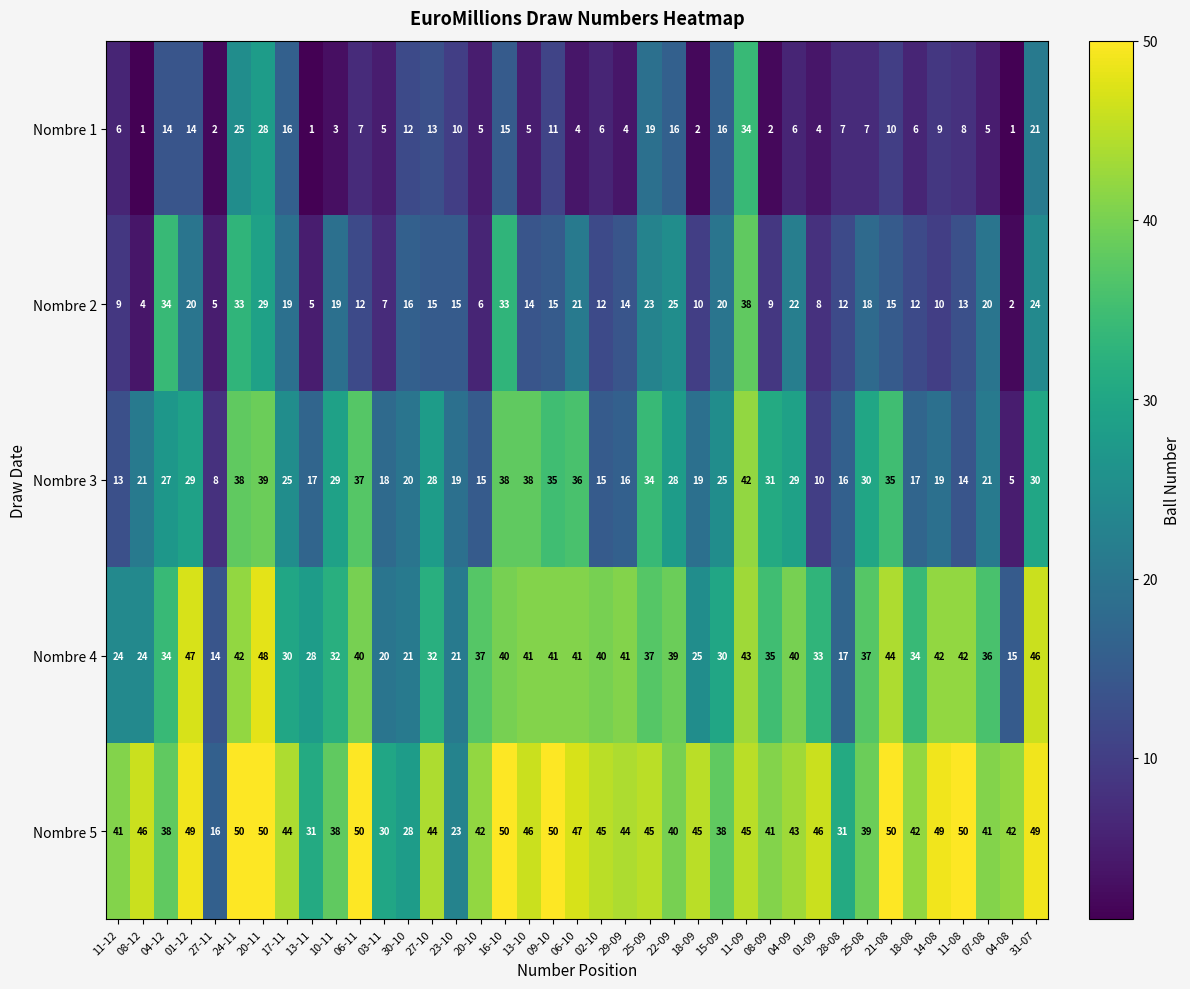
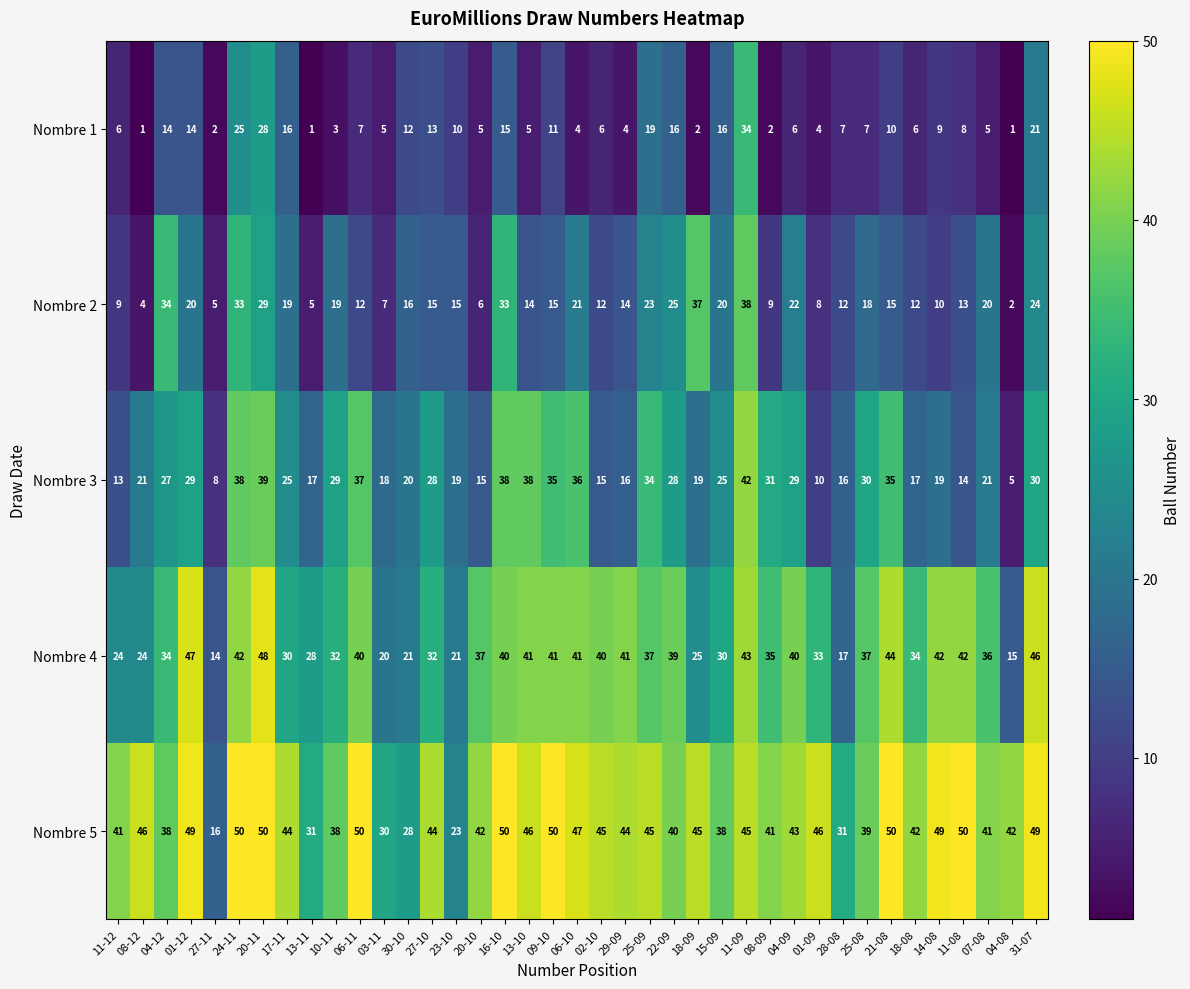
  {
    "Nombre 1": {
      "11-12": 6,
      "08-12": 1,
      "04-12": 14,
      "01-12": 14,
      "27-11": 2,
      "24-11": 25,
      "20-11": 28,
      "17-11": 16,
      "13-11": 1,
      "10-11": 3,
      "06-11": 7,
      "03-11": 5,
      "30-10": 12,
      "27-10": 13,
      "23-10": 10,
      "20-10": 5,
      "16-10": 15,
      "13-10": 5,
      "09-10": 11,
      "06-10": 4,
      "02-10": 6,
      "29-09": 4,
      "25-09": 19,
      "22-09": 16,
      "18-09": 2,
      "15-09": 16,
      "11-09": 34,
      "08-09": 2,
      "04-09": 6,
      "01-09": 4,
      "28-08": 7,
      "25-08": 7,
      "21-08": 10,
      "18-08": 6,
      "14-08": 9,
      "11-08": 8,
      "07-08": 5,
      "04-08": 1,
      "31-07": 21
    },
    "Nombre 2": {
      "11-12": 9,
      "08-12": 4,
      "04-12": 34,
      "01-12": 20,
      "27-11": 5,
      "24-11": 33,
      "20-11": 29,
      "17-11": 19,
      "13-11": 5,
      "10-11": 19,
      "06-11": 12,
      "03-11": 7,
      "30-10": 16,
      "27-10": 15,
      "23-10": 15,
      "20-10": 6,
      "16-10": 33,
      "13-10": 14,
      "09-10": 15,
      "06-10": 21,
      "02-10": 12,
      "29-09": 14,
      "25-09": 23,
      "22-09": 25,
-     "18-09": 10,
+     "18-09": 37,
      "15-09": 20,
      "11-09": 38,
      "08-09": 9,
      "04-09": 22,
      "01-09": 8,
      "28-08": 12,
      "25-08": 18,
      "21-08": 15,
      "18-08": 12,
      "14-08": 10,
      "11-08": 13,
      "07-08": 20,
      "04-08": 2,
      "31-07": 24
    },
    "Nombre 3": {
      "11-12": 13,
      "08-12": 21,
      "04-12": 27,
      "01-12": 29,
      "27-11": 8,
      "24-11": 38,
      "20-11": 39,
      "17-11": 25,
      "13-11": 17,
      "10-11": 29,
      "06-11": 37,
      "03-11": 18,
      "30-10": 20,
      "27-10": 28,
      "23-10": 19,
      "20-10": 15,
      "16-10": 38,
      "13-10": 38,
      "09-10": 35,
      "06-10": 36,
      "02-10": 15,
      "29-09": 16,
      "25-09": 34,
      "22-09": 28,
      "18-09": 19,
      "15-09": 25,
      "11-09": 42,
      "08-09": 31,
      "04-09": 29,
      "01-09": 10,
      "28-08": 16,
      "25-08": 30,
      "21-08": 35,
      "18-08": 17,
      "14-08": 19,
      "11-08": 14,
      "07-08": 21,
      "04-08": 5,
      "31-07": 30
    },
    "Nombre 4": {
      "11-12": 24,
      "08-12": 24,
      "04-12": 34,
      "01-12": 47,
      "27-11": 14,
      "24-11": 42,
      "20-11": 48,
      "17-11": 30,
      "13-11": 28,
      "10-11": 32,
      "06-11": 40,
      "03-11": 20,
      "30-10": 21,
      "27-10": 32,
      "23-10": 21,
      "20-10": 37,
      "16-10": 40,
      "13-10": 41,
      "09-10": 41,
      "06-10": 41,
      "02-10": 40,
      "29-09": 41,
      "25-09": 37,
      "22-09": 39,
      "18-09": 25,
      "15-09": 30,
      "11-09": 43,
      "08-09": 35,
      "04-09": 40,
      "01-09": 33,
      "28-08": 17,
      "25-08": 37,
      "21-08": 44,
      "18-08": 34,
      "14-08": 42,
      "11-08": 42,
      "07-08": 36,
      "04-08": 15,
      "31-07": 46
    },
    "Nombre 5": {
      "11-12": 41,
      "08-12": 46,
      "04-12": 38,
      "01-12": 49,
      "27-11": 16,
      "24-11": 50,
      "20-11": 50,
      "17-11": 44,
      "13-11": 31,
      "10-11": 38,
      "06-11": 50,
      "03-11": 30,
      "30-10": 28,
      "27-10": 44,
      "23-10": 23,
      "20-10": 42,
      "16-10": 50,
      "13-10": 46,
      "09-10": 50,
      "06-10": 47,
      "02-10": 45,
      "29-09": 44,
      "25-09": 45,
      "22-09": 40,
      "18-09": 45,
      "15-09": 38,
      "11-09": 45,
      "08-09": 41,
      "04-09": 43,
      "01-09": 46,
      "28-08": 31,
      "25-08": 39,
      "21-08": 50,
      "18-08": 42,
      "14-08": 49,
      "11-08": 50,
      "07-08": 41,
      "04-08": 42,
      "31-07": 49
    }
  }
